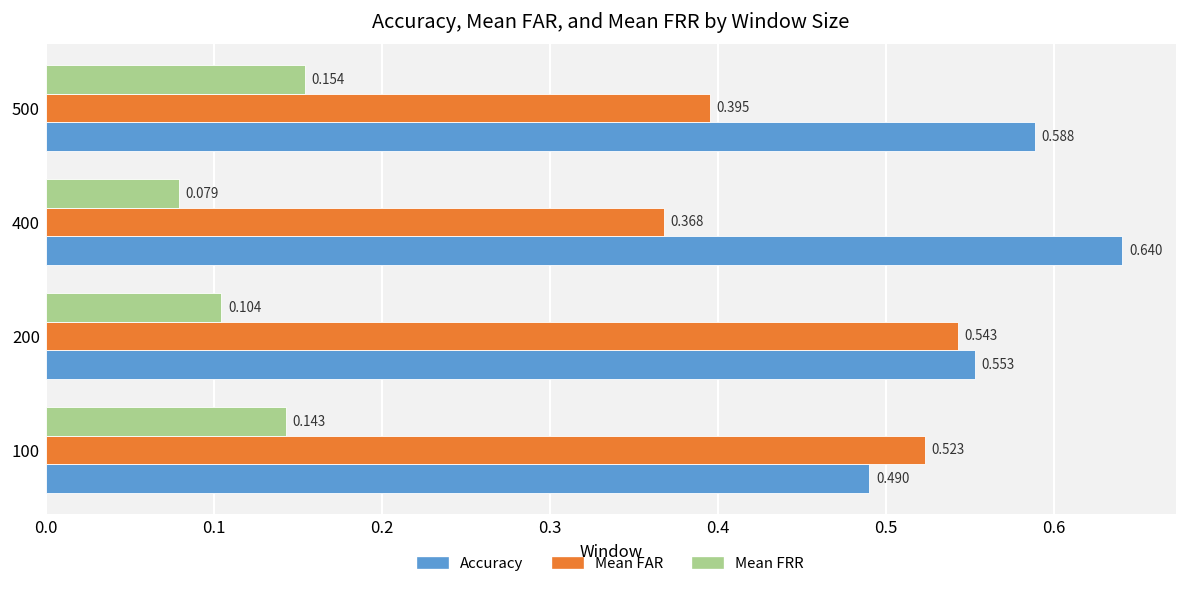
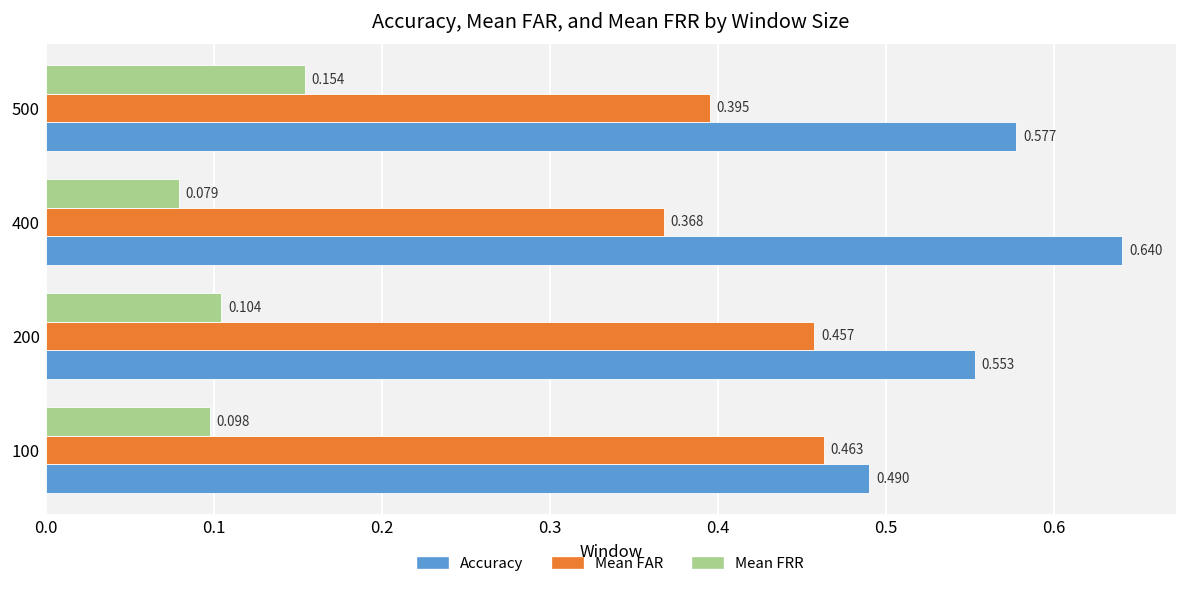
  {
    "Accuracy": {
-     "500": 0.588,
+     "500": 0.577,
      "400": 0.640,
      "200": 0.553,
      "100": 0.490
    },
    "Mean FAR": {
      "500": 0.395,
      "400": 0.368,
-     "200": 0.543,
-     "100": 0.523
+     "200": 0.457,
+     "100": 0.463
    },
    "Mean FRR": {
      "500": 0.154,
      "400": 0.079,
      "200": 0.104,
-     "100": 0.143
+     "100": 0.098
    }
  }
